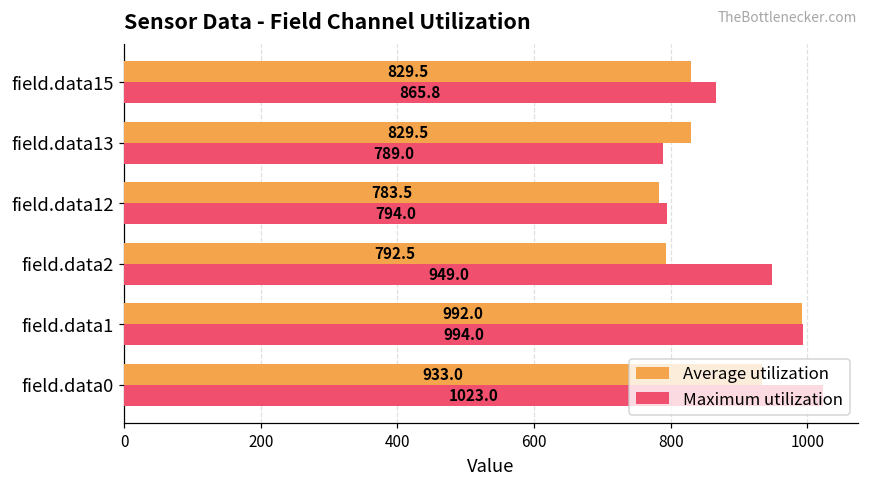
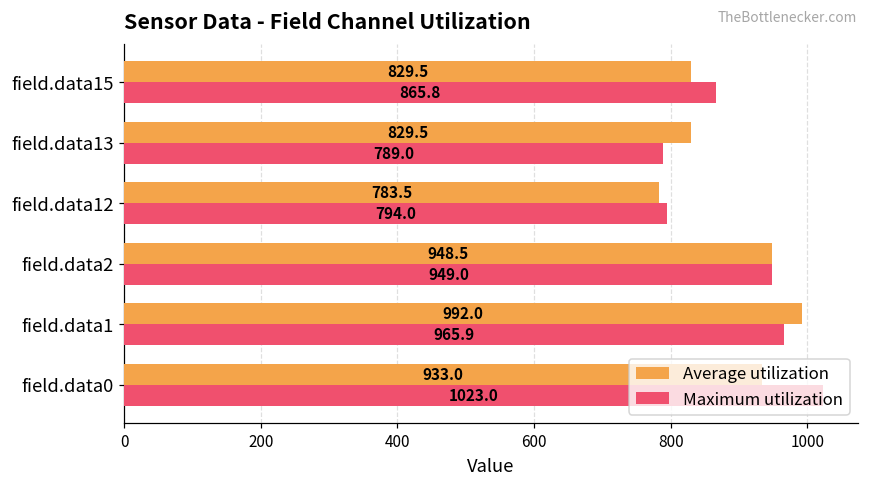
  {
    "Average utilization": {
      "field.data15": 829.5,
      "field.data13": 829.5,
      "field.data12": 783.5,
-     "field.data2": 792.5,
+     "field.data2": 948.5,
      "field.data1": 992.0
    },
    "Maximum utilization": {
      "field.data15": 865.8,
      "field.data13": 789.0,
      "field.data12": 794.0,
      "field.data2": 949.0,
-     "field.data1": 994.0
+     "field.data1": 965.9
    }
  }
